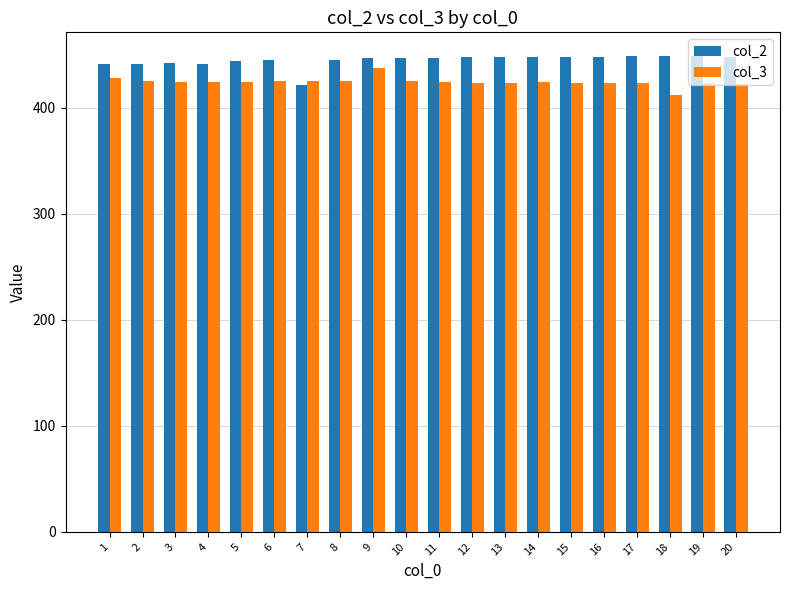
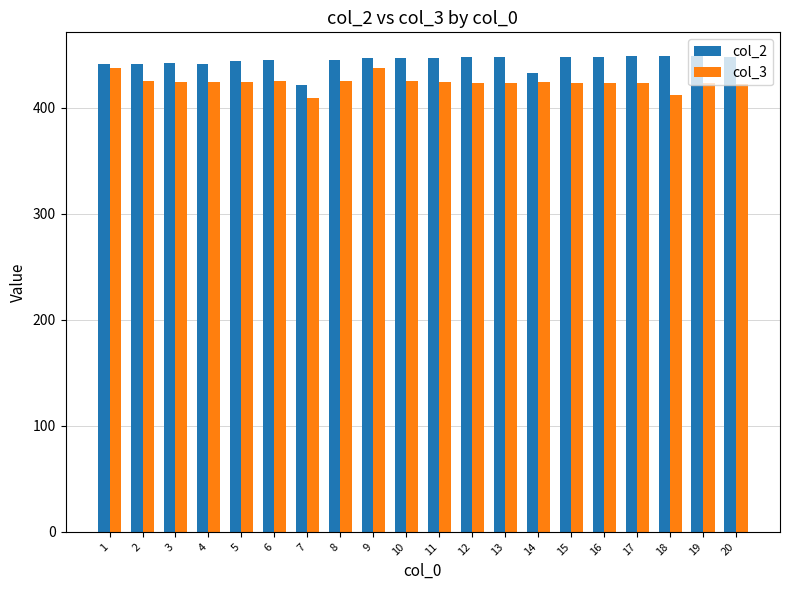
  {
    "col_2": {
      "1": 441,
      "2": 441,
      "3": 442,
      "4": 441,
      "5": 443,
      "6": 445,
      "7": 421,
      "8": 445,
      "9": 446,
      "10": 447,
      "11": 447,
      "12": 447,
      "13": 448,
-     "14": 448,
+     "14": 432,
      "15": 448,
      "16": 448,
      "17": 448,
      "18": 448
    },
    "col_3": {
-     "1": 428,
+     "1": 437,
      "2": 425,
      "3": 424,
      "4": 424,
      "5": 424,
      "6": 425,
-     "7": 425,
+     "7": 409,
      "8": 425,
      "9": 437,
      "10": 425,
      "11": 424,
      "12": 423,
      "13": 423,
      "14": 424,
      "15": 423,
      "16": 424,
      "17": 423,
      "18": 412
    }
  }
